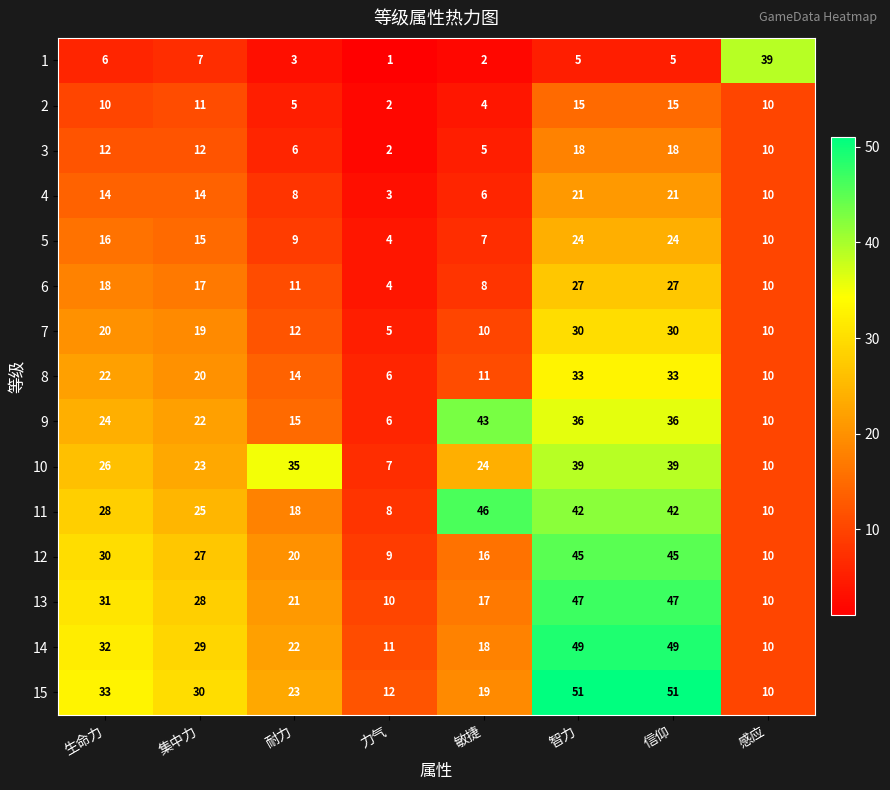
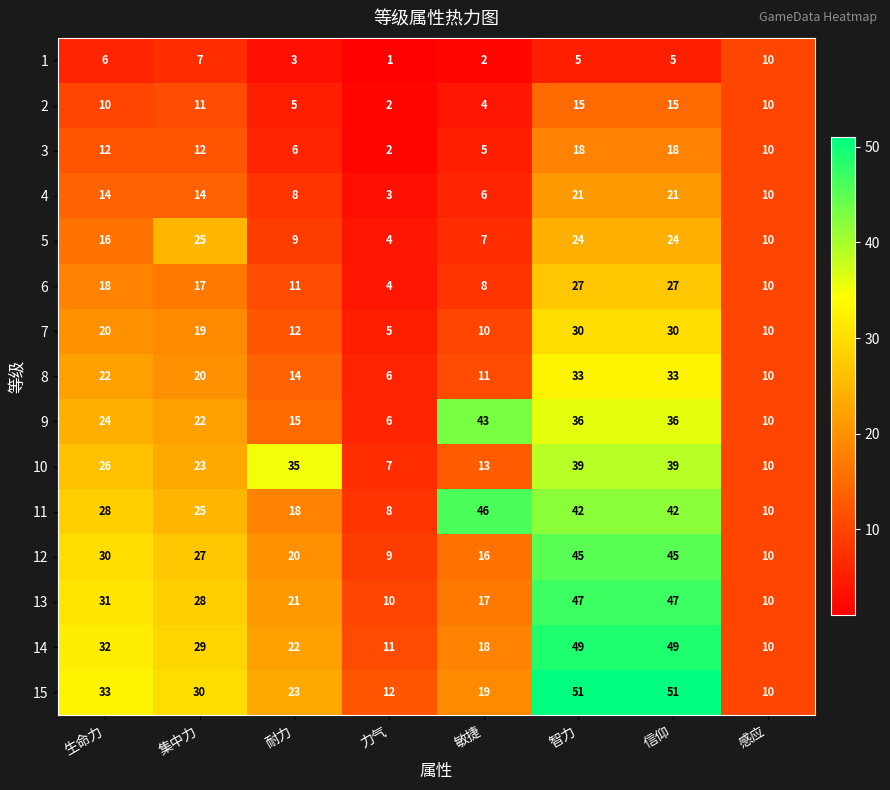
  {
    "1": {
      "生命力": 6,
      "集中力": 7,
      "耐力": 3,
      "力气": 1,
      "敏捷": 2,
      "智力": 5,
      "信仰": 5,
-     "感应": 39
+     "感应": 10
    },
    "2": {
      "生命力": 10,
      "集中力": 11,
      "耐力": 5,
      "力气": 2,
      "敏捷": 4,
      "智力": 15,
      "信仰": 15,
      "感应": 10
    },
    "3": {
      "生命力": 12,
      "集中力": 12,
      "耐力": 6,
      "力气": 2,
      "敏捷": 5,
      "智力": 18,
      "信仰": 18,
      "感应": 10
    },
    "4": {
      "生命力": 14,
      "集中力": 14,
      "耐力": 8,
      "力气": 3,
      "敏捷": 6,
      "智力": 21,
      "信仰": 21,
      "感应": 10
    },
    "5": {
      "生命力": 16,
-     "集中力": 15,
+     "集中力": 25,
      "耐力": 9,
      "力气": 4,
      "敏捷": 7,
      "智力": 24,
      "信仰": 24,
      "感应": 10
    },
    "6": {
      "生命力": 18,
      "集中力": 17,
      "耐力": 11,
      "力气": 4,
      "敏捷": 8,
      "智力": 27,
      "信仰": 27,
      "感应": 10
    },
    "7": {
      "生命力": 20,
      "集中力": 19,
      "耐力": 12,
      "力气": 5,
      "敏捷": 10,
      "智力": 30,
      "信仰": 30,
      "感应": 10
    },
    "8": {
      "生命力": 22,
      "集中力": 20,
      "耐力": 14,
      "力气": 6,
      "敏捷": 11,
      "智力": 33,
      "信仰": 33,
      "感应": 10
    },
    "9": {
      "生命力": 24,
      "集中力": 22,
      "耐力": 15,
      "力气": 6,
      "敏捷": 43,
      "智力": 36,
      "信仰": 36,
      "感应": 10
    },
    "10": {
      "生命力": 26,
      "集中力": 23,
      "耐力": 35,
      "力气": 7,
-     "敏捷": 24,
+     "敏捷": 13,
      "智力": 39,
      "信仰": 39,
      "感应": 10
    },
    "11": {
      "生命力": 28,
      "集中力": 25,
      "耐力": 18,
      "力气": 8,
      "敏捷": 46,
      "智力": 42,
      "信仰": 42,
      "感应": 10
    },
    "12": {
      "生命力": 30,
      "集中力": 27,
      "耐力": 20,
      "力气": 9,
      "敏捷": 16,
      "智力": 45,
      "信仰": 45,
      "感应": 10
    },
    "13": {
      "生命力": 31,
      "集中力": 28,
      "耐力": 21,
      "力气": 10,
      "敏捷": 17,
      "智力": 47,
      "信仰": 47,
      "感应": 10
    },
    "14": {
      "生命力": 32,
      "集中力": 29,
      "耐力": 22,
      "力气": 11,
      "敏捷": 18,
      "智力": 49,
      "信仰": 49,
      "感应": 10
    },
    "15": {
      "生命力": 33,
      "集中力": 30,
      "耐力": 23,
      "力气": 12,
      "敏捷": 19,
      "智力": 51,
      "信仰": 51,
      "感应": 10
    }
  }
